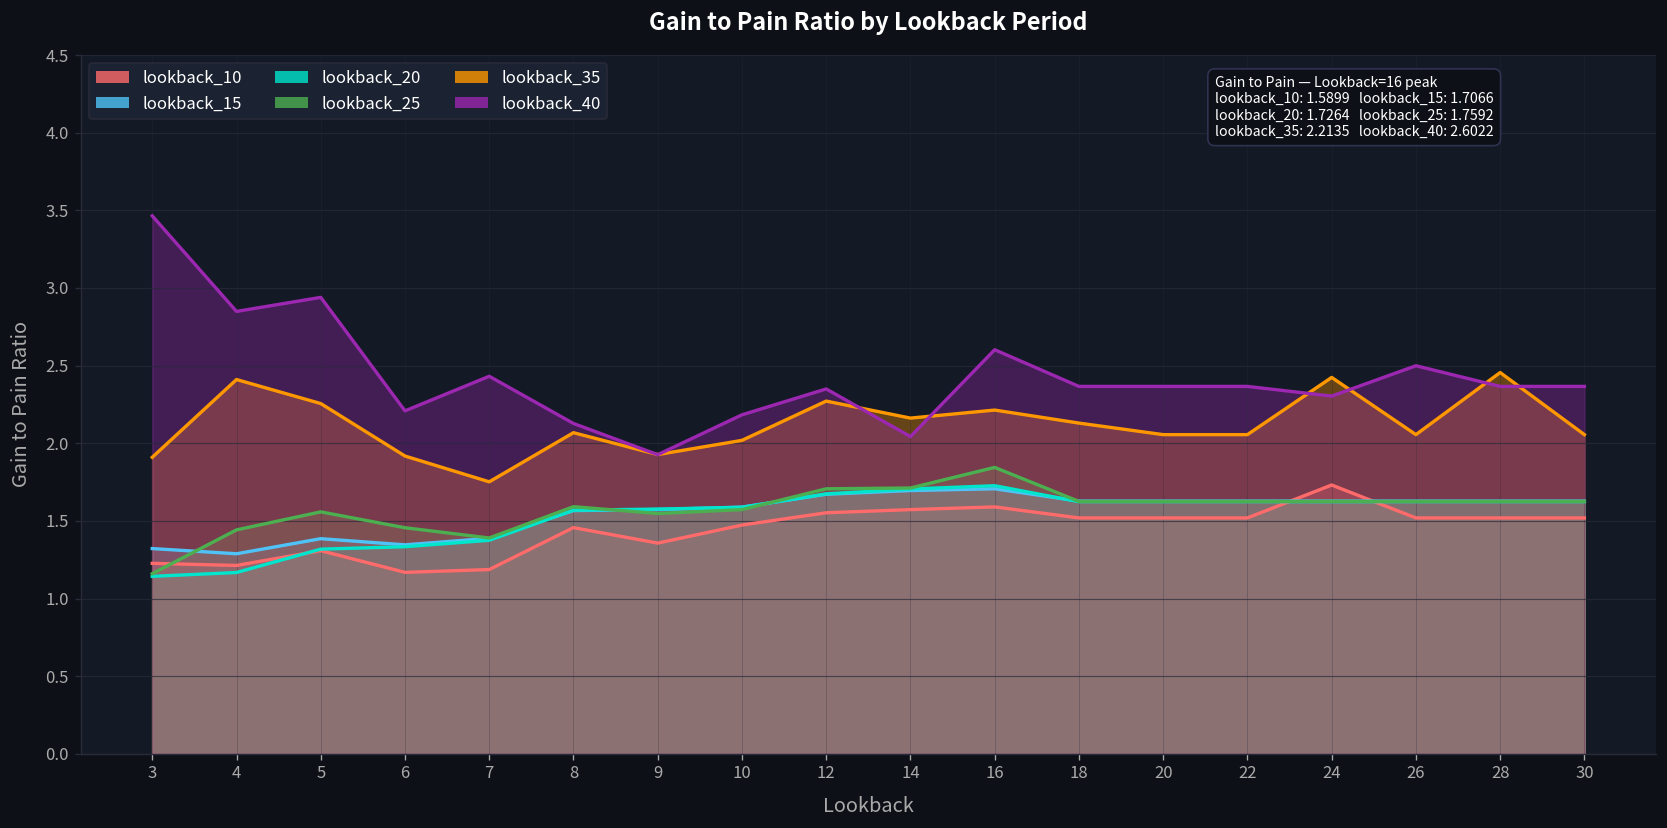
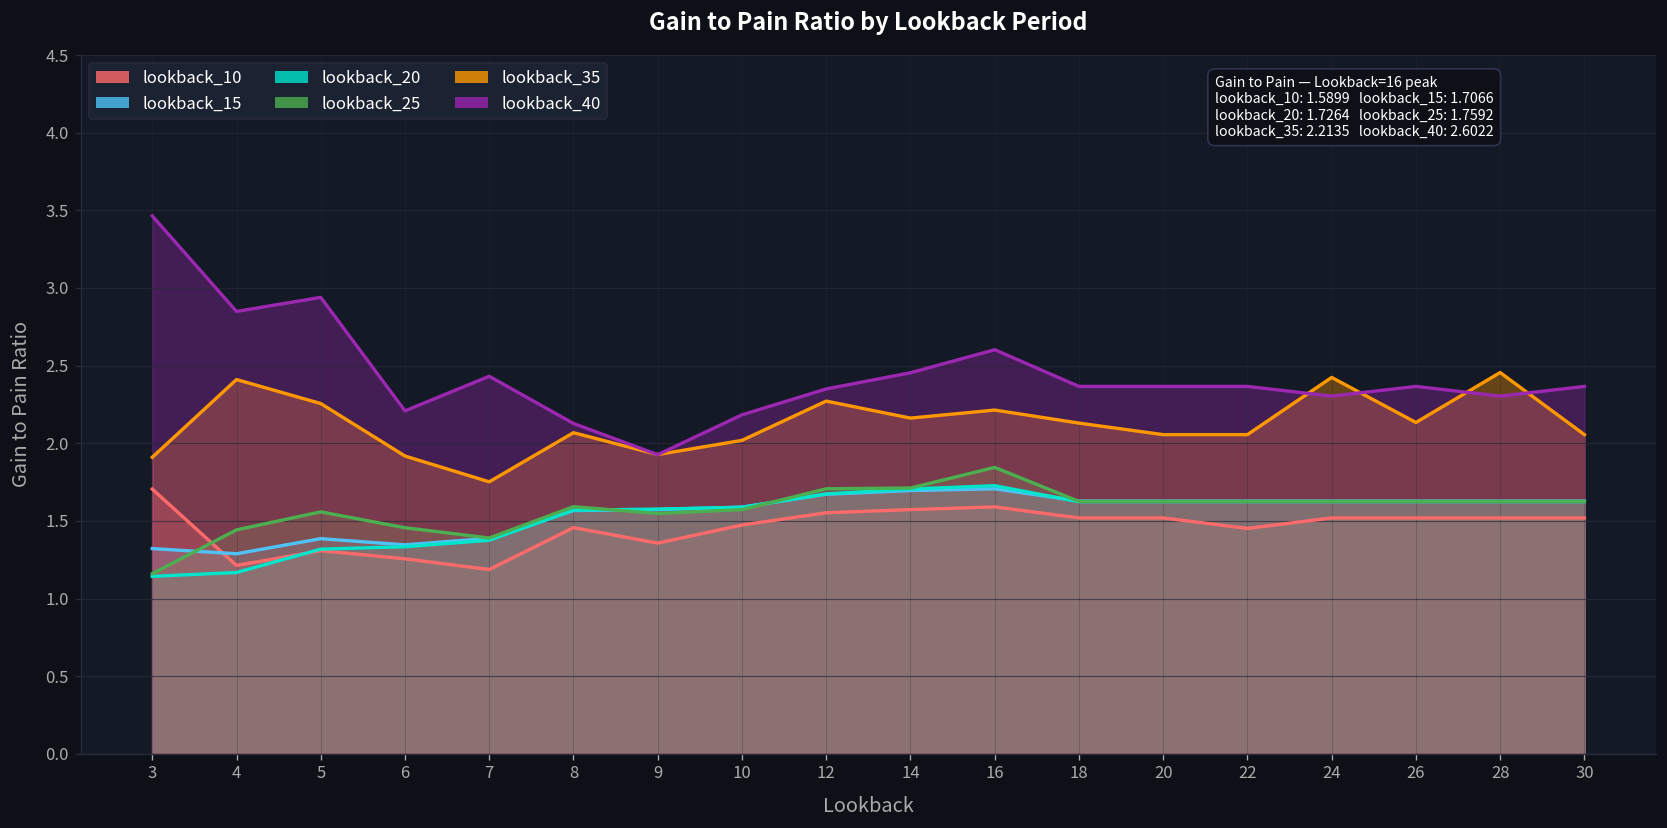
  {
    "lookback_10": {
-     "3": 1.23,
+     "3": 1.70,
      "4": 1.21,
-     "6": 1.17,
+     "6": 1.26,
      "7": 1.19,
      "8": 1.46,
      "9": 1.36,
      "10": 1.47,
      "12": 1.55,
      "14": 1.57,
      "16": 1.59,
      "18": 1.52,
      "20": 1.52,
-     "22": 1.52,
-     "24": 1.73,
+     "22": 1.45,
+     "24": 1.52,
      "26": 1.52,
      "28": 1.52,
      "30": 1.52
    },
    "lookback_25": {
      "4": 1.44,
      "5": 1.56,
      "6": 1.46,
      "8": 1.59,
      "9": 1.55,
      "12": 1.71,
      "16": 1.84
    },
    "lookback_35": {
      "3": 1.91,
      "4": 2.41,
      "5": 2.26,
      "6": 1.92,
      "7": 1.75,
      "8": 2.07,
      "10": 2.02,
      "12": 2.27,
      "14": 2.16,
      "16": 2.21,
      "18": 2.13,
      "20": 2.06,
      "22": 2.06,
      "24": 2.42,
-     "26": 2.06,
+     "26": 2.13,
      "28": 2.46,
      "30": 2.06
    },
    "lookback_40": {
      "3": 3.46,
      "4": 2.85,
      "5": 2.94,
      "6": 2.21,
      "7": 2.43,
      "8": 2.13,
      "10": 2.18,
      "12": 2.35,
-     "14": 2.04,
+     "14": 2.45,
      "16": 2.60,
      "18": 2.37,
      "20": 2.37,
      "22": 2.37,
      "24": 2.30,
-     "26": 2.50,
-     "28": 2.37,
+     "26": 2.37,
+     "28": 2.30,
      "30": 2.37
    }
  }
